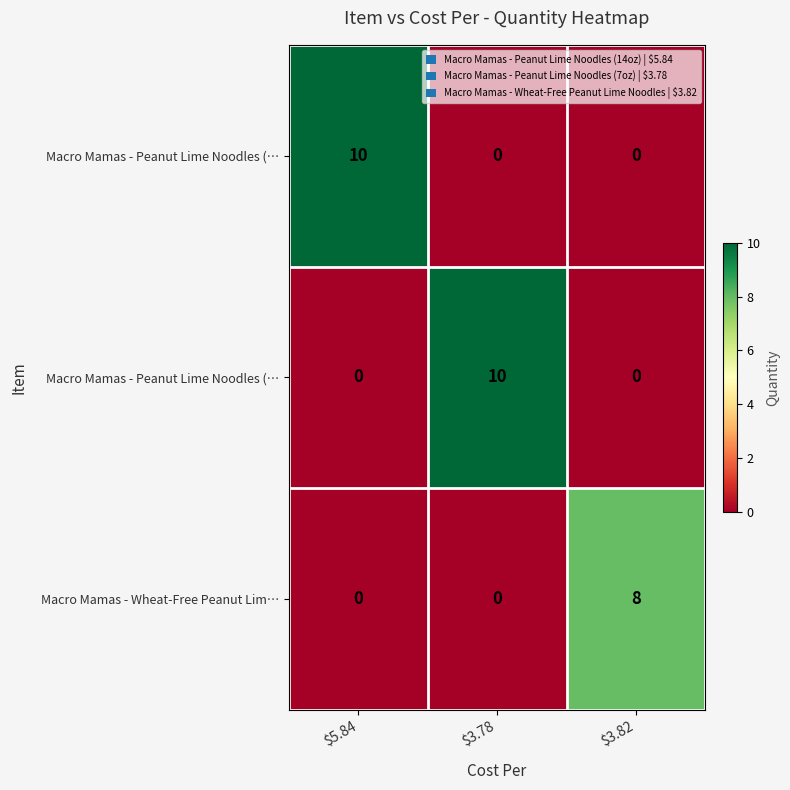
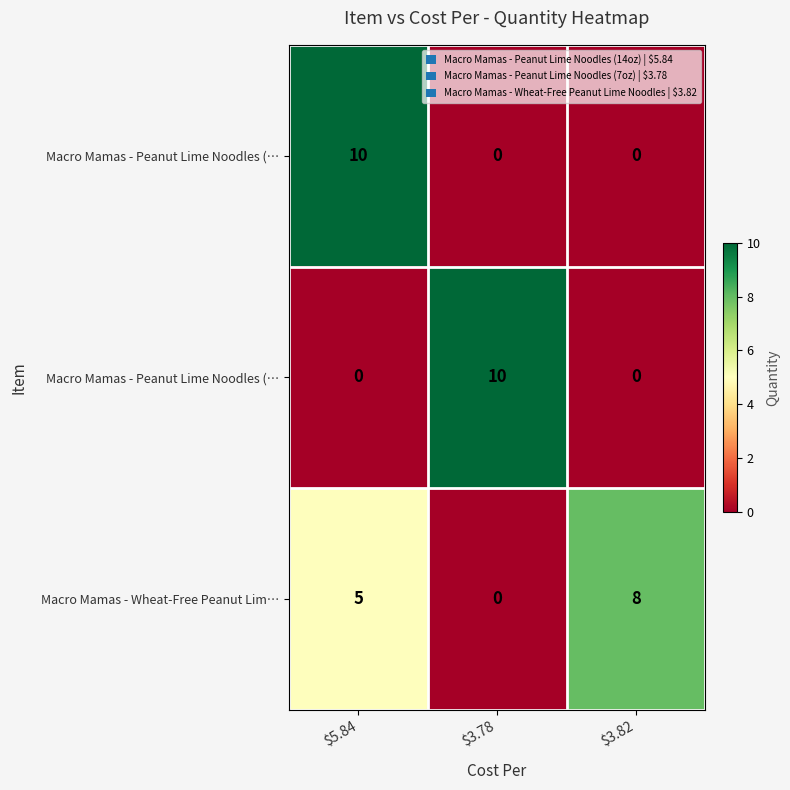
  {
    "Macro Mamas - Wheat-Free Peanut Lim…": {
-     "$5.84": 0,
+     "$5.84": 5,
      "$3.78": 0,
      "$3.82": 8
    }
  }
